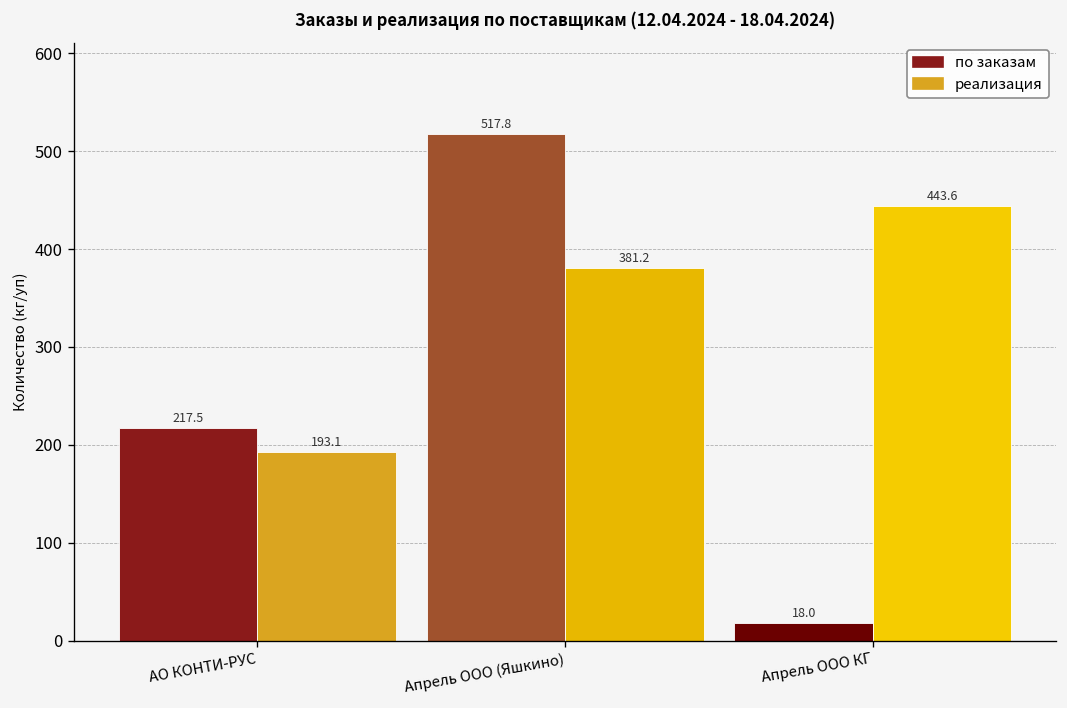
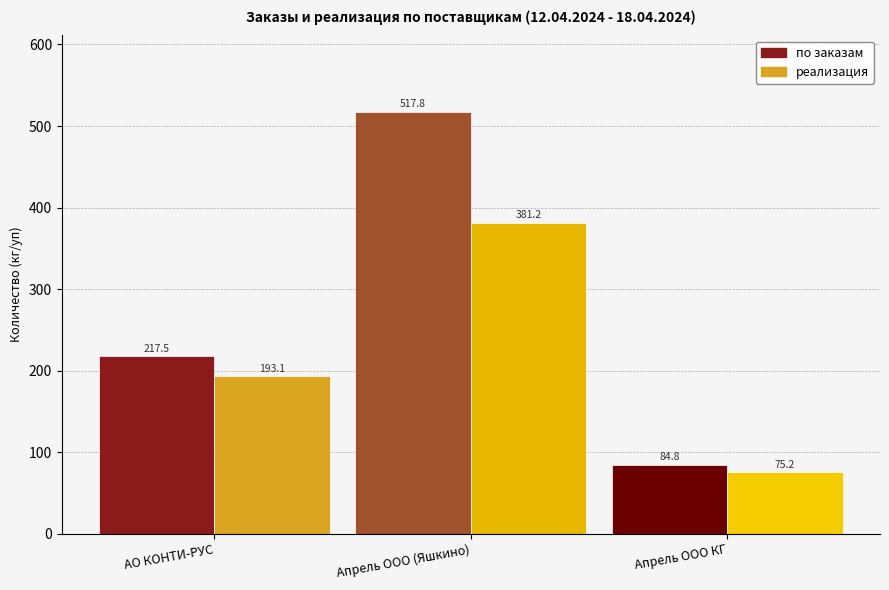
  {
    "по заказам": {
      "АО КОНТИ-РУС": 217.5,
      "Апрель ООО (Яшкино)": 517.8,
-     "Апрель ООО КГ": 18.0
+     "Апрель ООО КГ": 84.8
    },
    "реализация": {
      "АО КОНТИ-РУС": 193.1,
      "Апрель ООО (Яшкино)": 381.2,
-     "Апрель ООО КГ": 443.6
+     "Апрель ООО КГ": 75.2
    }
  }
